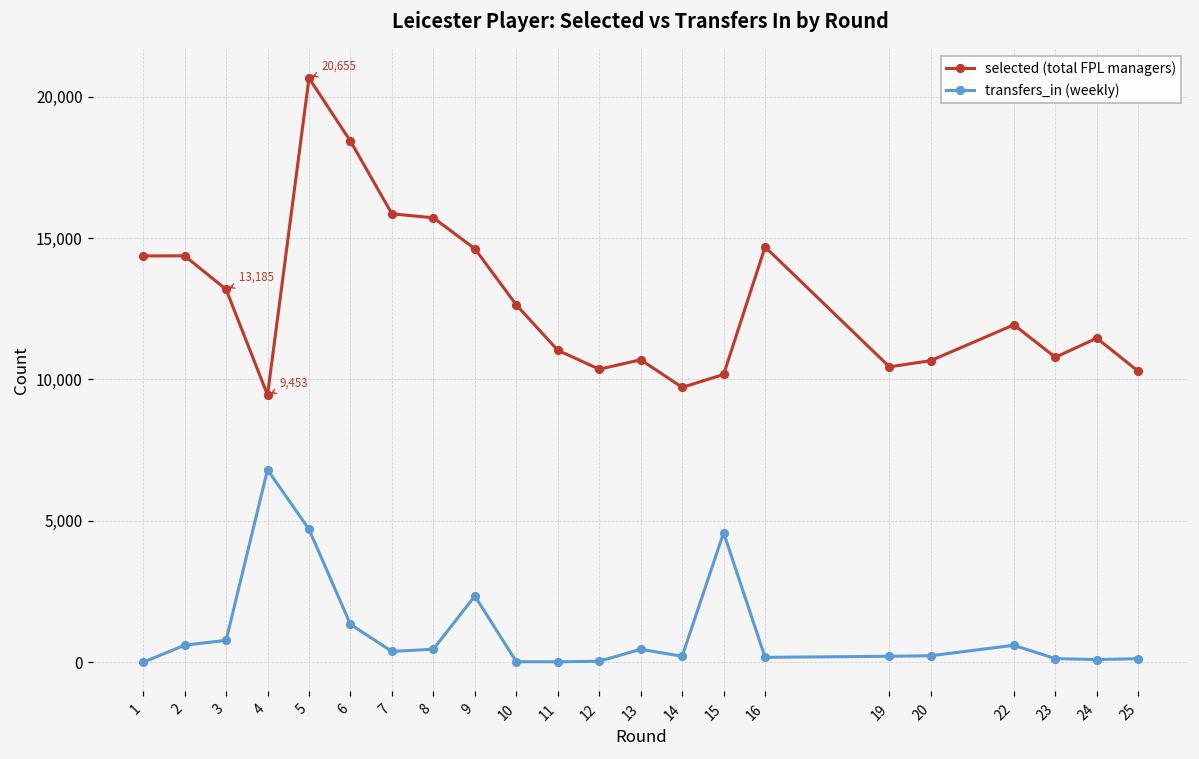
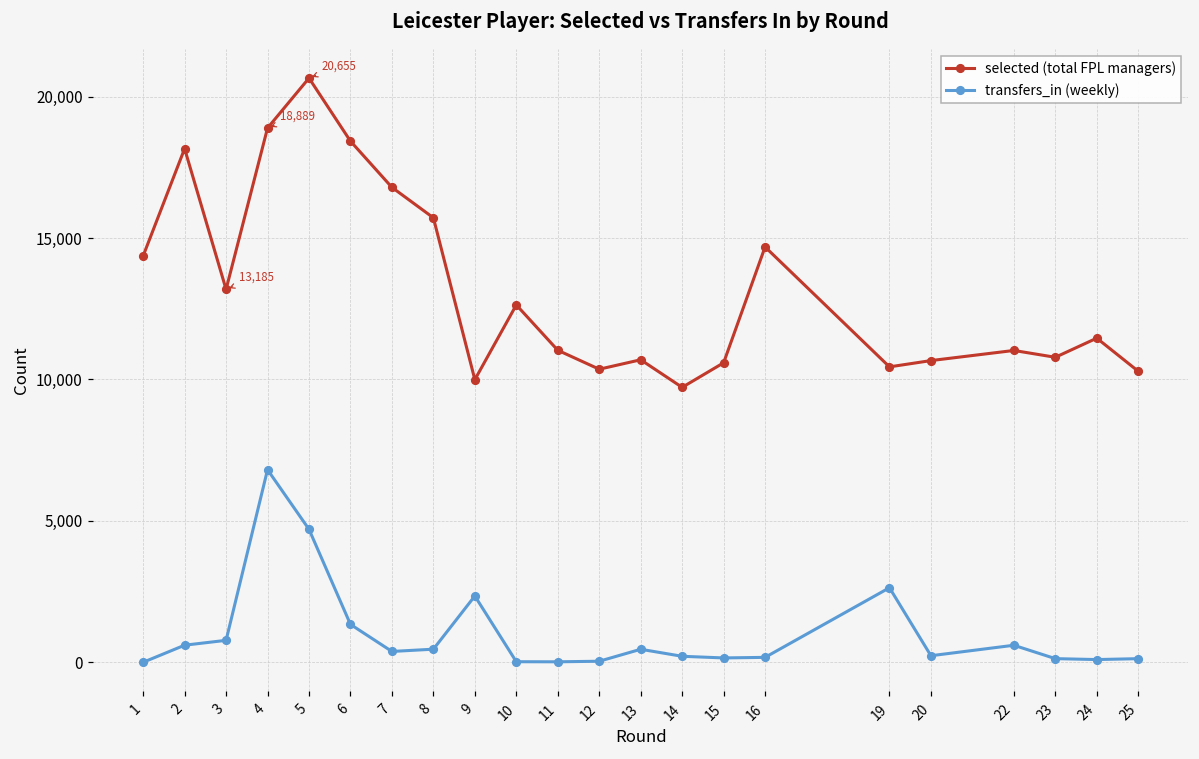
  {
    "selected (total FPL managers)": {
-     "2": "14,400",
+     "2": "18,200",
      "3": "13,185",
-     "4": "9,453",
+     "4": "18,889",
      "5": "20,655",
-     "7": "15,900",
-     "9": "14,600",
-     "15": "10,200",
-     "22": "11,900"
+     "7": "16,800",
+     "9": "10,000",
+     "15": "10,600",
+     "22": "11,000"
    },
    "transfers_in (weekly)": {
      "1": "0",
      "2": "600",
      "3": "800",
      "4": "6,800",
      "5": "4,700",
      "6": "1,300",
      "7": "400",
      "8": "500",
      "9": "2,300",
      "10": "0",
      "11": "0",
      "12": "0",
      "13": "500",
      "14": "200",
-     "15": "4,600",
+     "15": "200",
      "16": "200",
-     "19": "200",
+     "19": "2,600",
      "20": "200",
      "22": "600",
      "23": "100",
      "24": "100",
      "25": "100"
    }
  }
